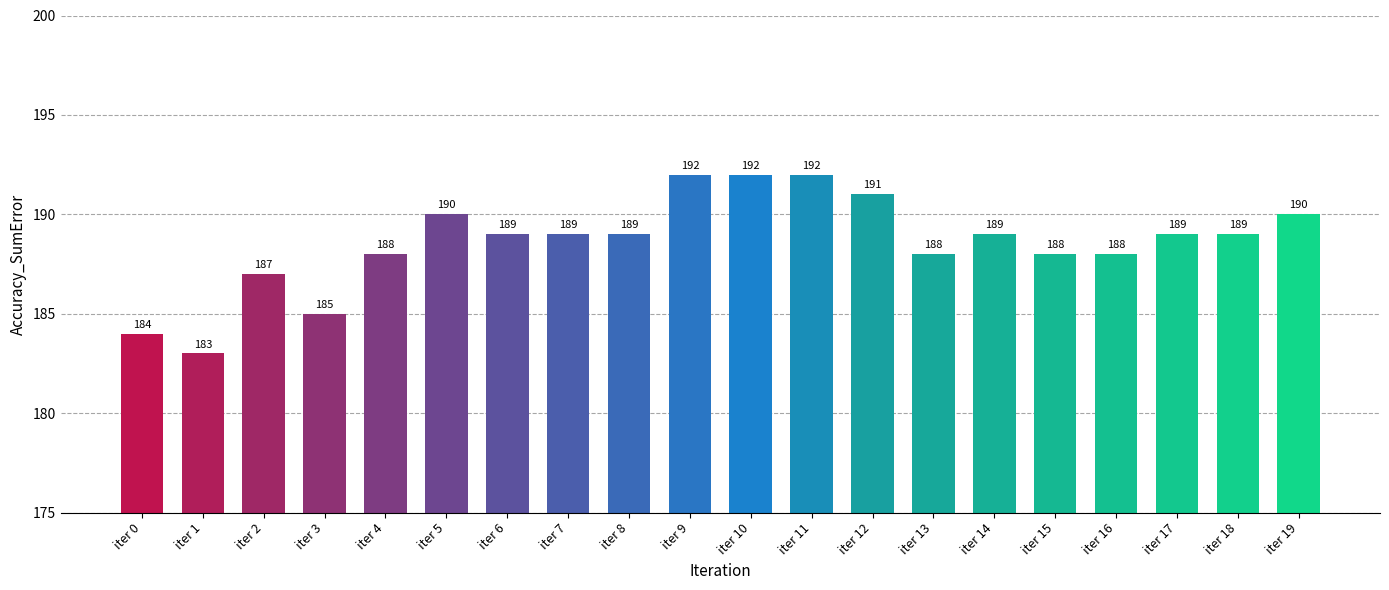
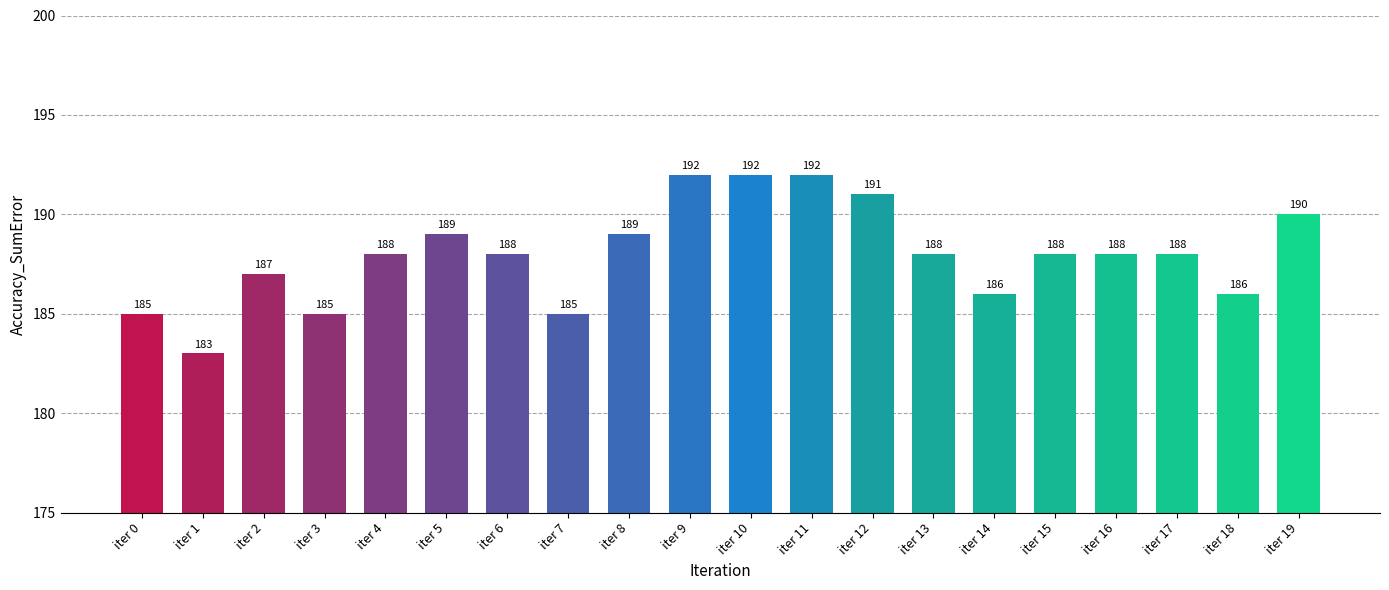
  {
-   "iter 0": 184,
+   "iter 0": 185,
    "iter 1": 183,
    "iter 2": 187,
    "iter 3": 185,
    "iter 4": 188,
-   "iter 5": 190,
-   "iter 6": 189,
-   "iter 7": 189,
+   "iter 5": 189,
+   "iter 6": 188,
+   "iter 7": 185,
    "iter 8": 189,
    "iter 9": 192,
    "iter 10": 192,
    "iter 11": 192,
    "iter 12": 191,
    "iter 13": 188,
-   "iter 14": 189,
+   "iter 14": 186,
    "iter 15": 188,
    "iter 16": 188,
-   "iter 17": 189,
-   "iter 18": 189,
+   "iter 17": 188,
+   "iter 18": 186,
    "iter 19": 190
  }
